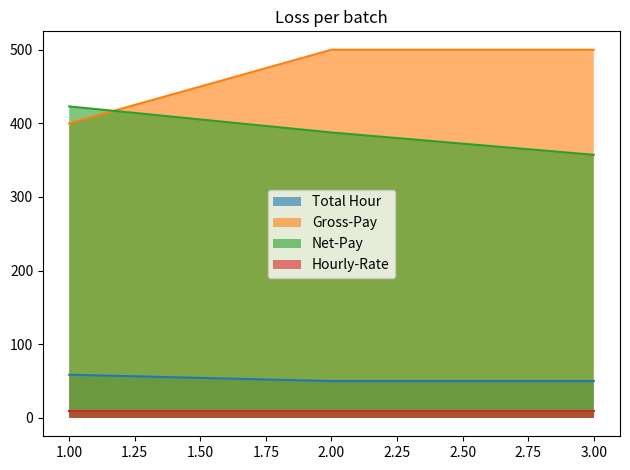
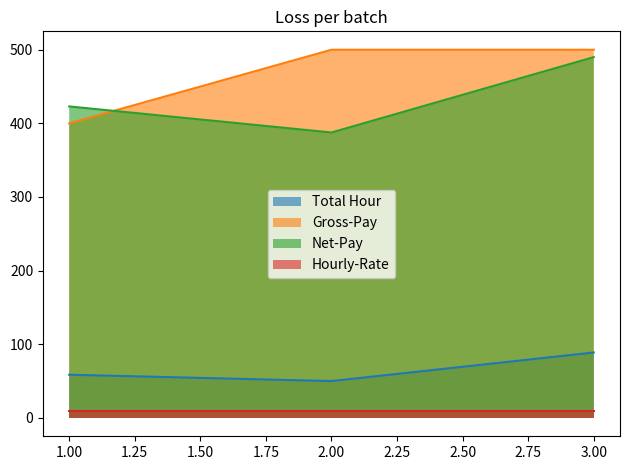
  {
    "Total Hour": {
      "1.00": 60,
      "2.00": 50,
-     "3.00": 50
+     "3.00": 90
    },
    "Gross-Pay": {
      "1.00": 400,
      "2.00": 500,
      "3.00": 500
    },
    "Net-Pay": {
      "1.00": 420,
      "2.00": 390,
-     "3.00": 360
+     "3.00": 490
    },
    "Hourly-Rate": {
      "1.00": 10,
      "2.00": 10,
      "3.00": 10
    }
  }
